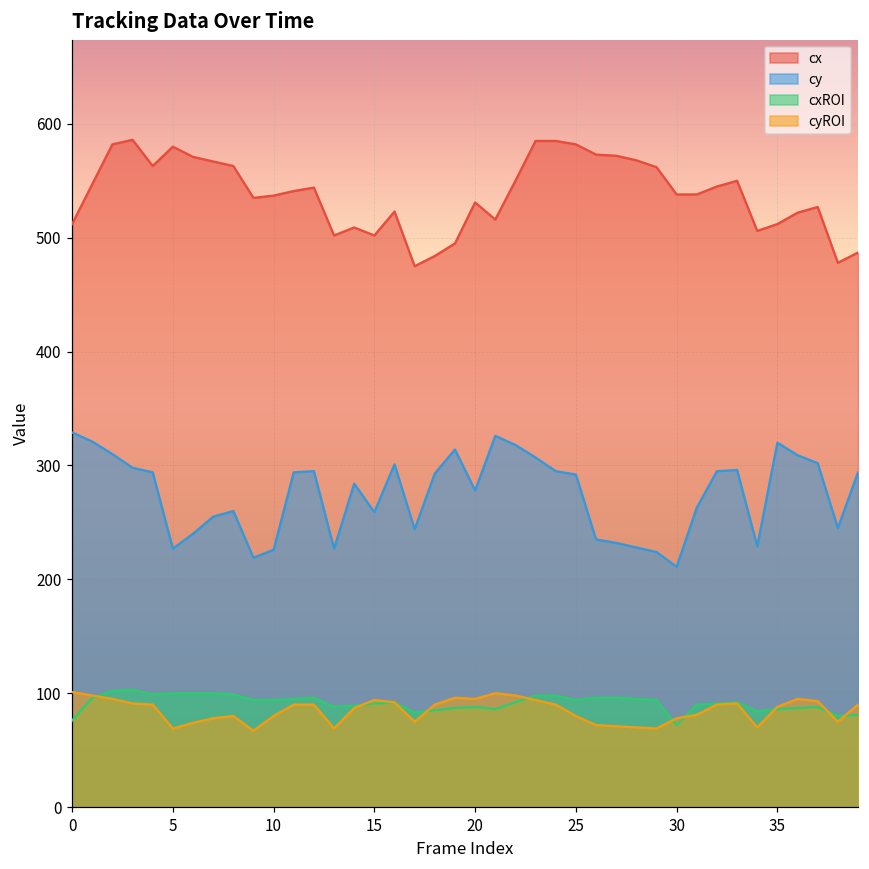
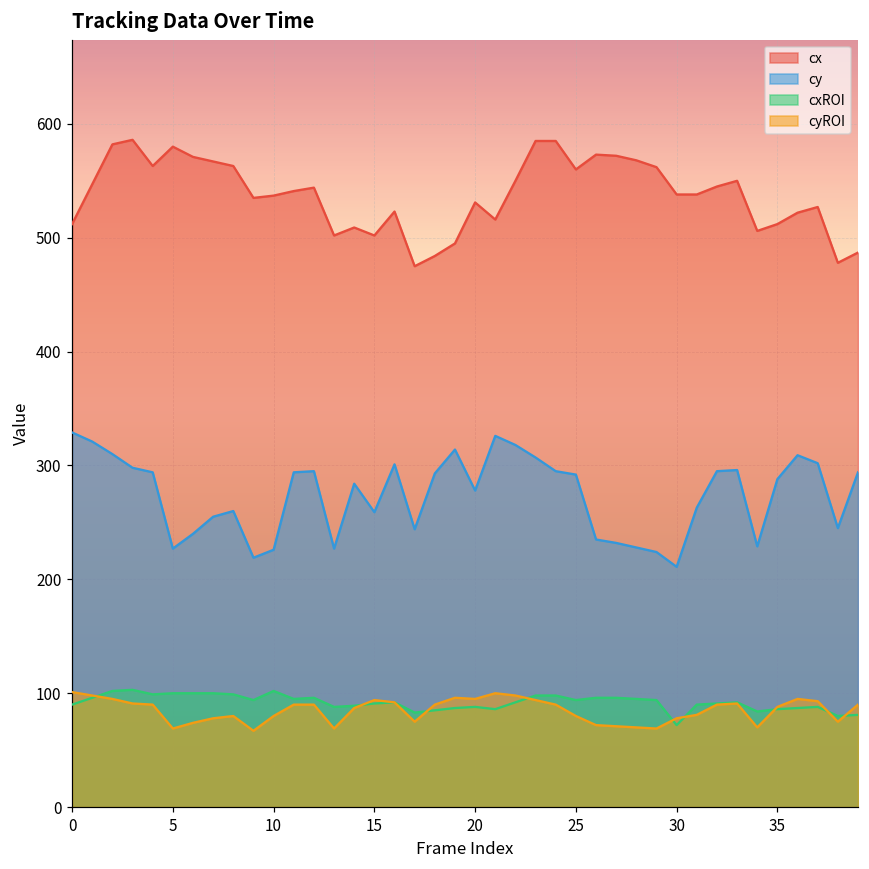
  {
    "cx": {
      "0": 512,
      "5": 580,
      "10": 537,
      "15": 502,
      "20": 531,
-     "25": 582,
+     "25": 560,
      "30": 538,
      "35": 512
    },
    "cy": {
      "0": 329,
      "5": 227,
      "10": 226,
      "15": 259,
      "20": 278,
      "25": 292,
      "30": 211,
-     "35": 320
+     "35": 288
    },
    "cxROI": {
-     "0": 76,
+     "0": 90,
      "5": 100,
-     "10": 94,
+     "10": 102,
      "15": 91,
      "20": 88,
      "25": 94,
      "30": 72
    },
    "cyROI": {
      "0": 101,
      "5": 69,
      "10": 80,
      "15": 94,
      "20": 95,
      "25": 80,
      "30": 78
    }
  }
